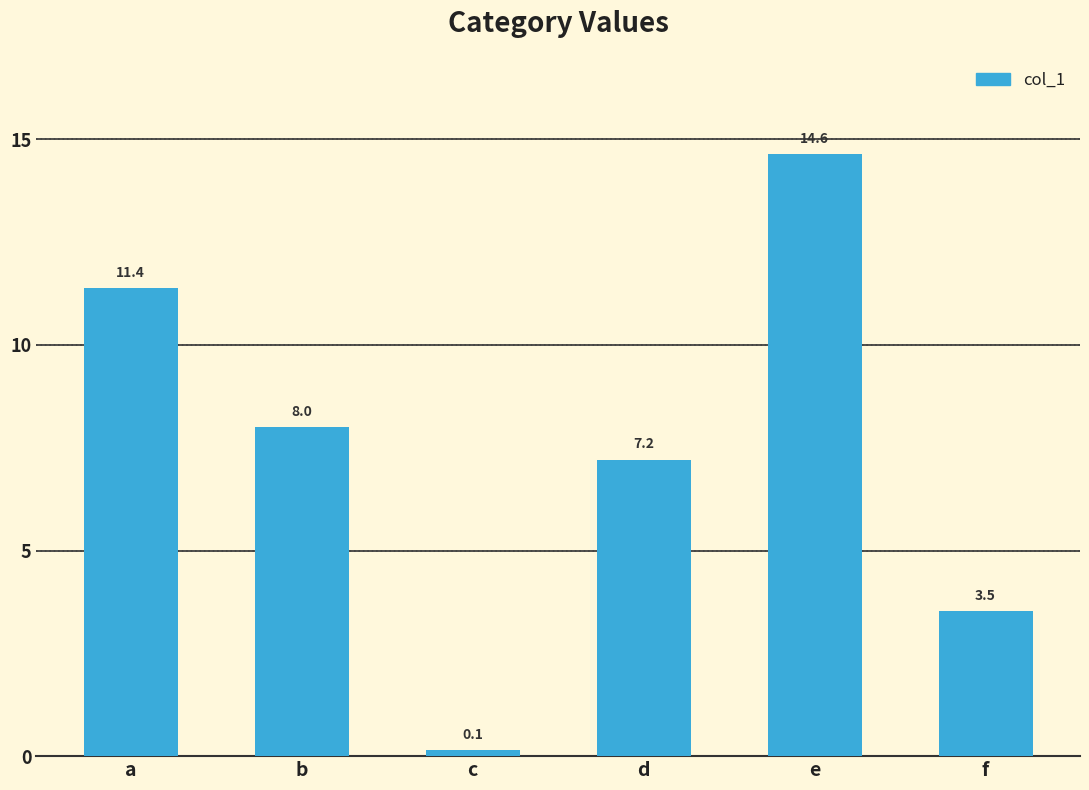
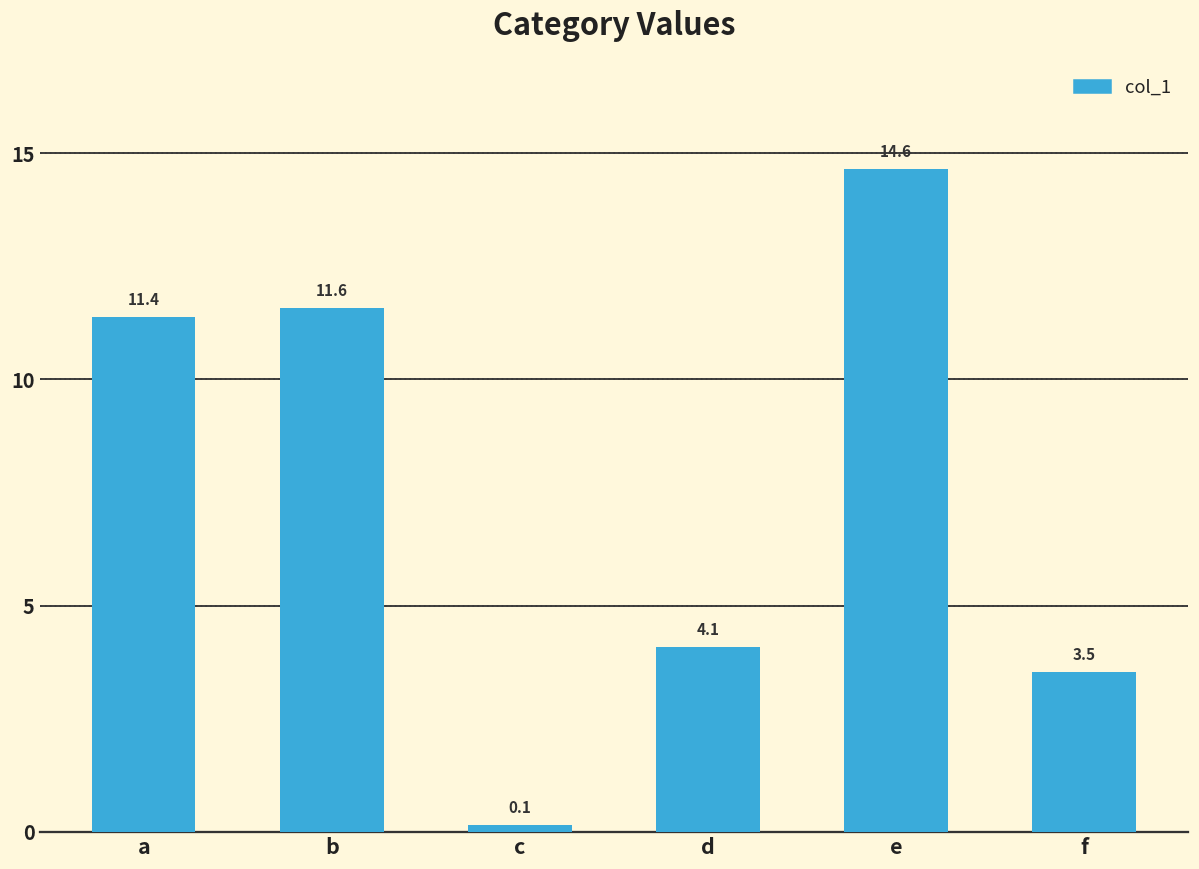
  {
    "a": 11.4,
-   "b": 8.0,
+   "b": 11.6,
    "c": 0.1,
-   "d": 7.2,
+   "d": 4.1,
    "e": 14.6,
    "f": 3.5
  }
